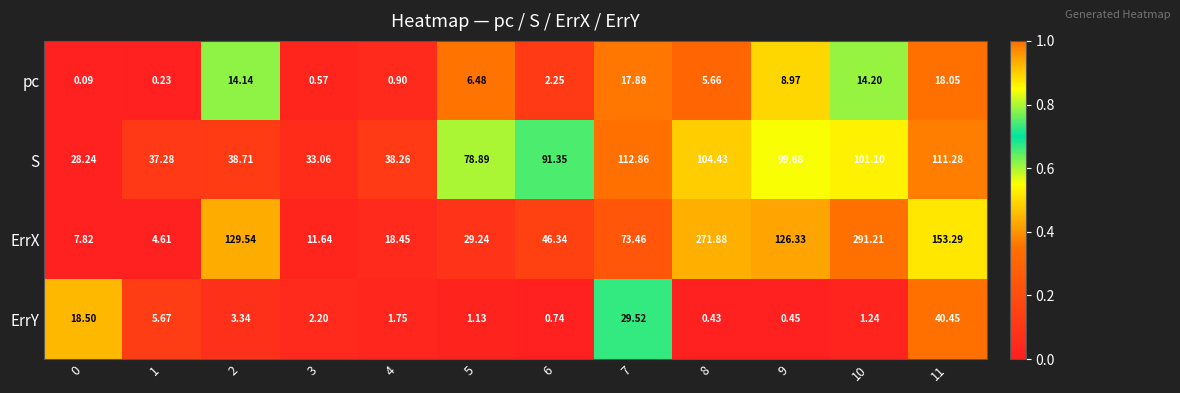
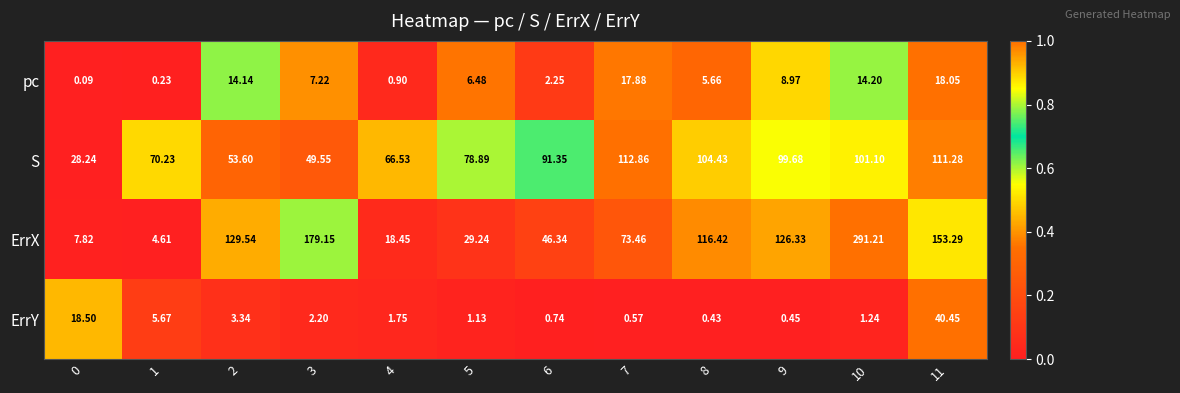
  {
    "pc": {
      "0": 0.09,
      "1": 0.23,
      "2": 14.14,
-     "3": 0.57,
+     "3": 7.22,
      "4": 0.90,
      "5": 6.48,
      "6": 2.25,
      "7": 17.88,
      "8": 5.66,
      "9": 8.97,
      "10": 14.20,
      "11": 18.05
    },
    "S": {
      "0": 28.24,
-     "1": 37.28,
-     "2": 38.71,
-     "3": 33.06,
-     "4": 38.26,
+     "1": 70.23,
+     "2": 53.60,
+     "3": 49.55,
+     "4": 66.53,
      "5": 78.89,
      "6": 91.35,
      "7": 112.86,
      "8": 104.43,
      "9": 99.68,
      "10": 101.10,
      "11": 111.28
    },
    "ErrX": {
      "0": 7.82,
      "1": 4.61,
      "2": 129.54,
-     "3": 11.64,
+     "3": 179.15,
      "4": 18.45,
      "5": 29.24,
      "6": 46.34,
      "7": 73.46,
-     "8": 271.88,
+     "8": 116.42,
      "9": 126.33,
      "10": 291.21,
      "11": 153.29
    },
    "ErrY": {
      "0": 18.50,
      "1": 5.67,
      "2": 3.34,
      "3": 2.20,
      "4": 1.75,
      "5": 1.13,
      "6": 0.74,
-     "7": 29.52,
+     "7": 0.57,
      "8": 0.43,
      "9": 0.45,
      "10": 1.24,
      "11": 40.45
    }
  }
